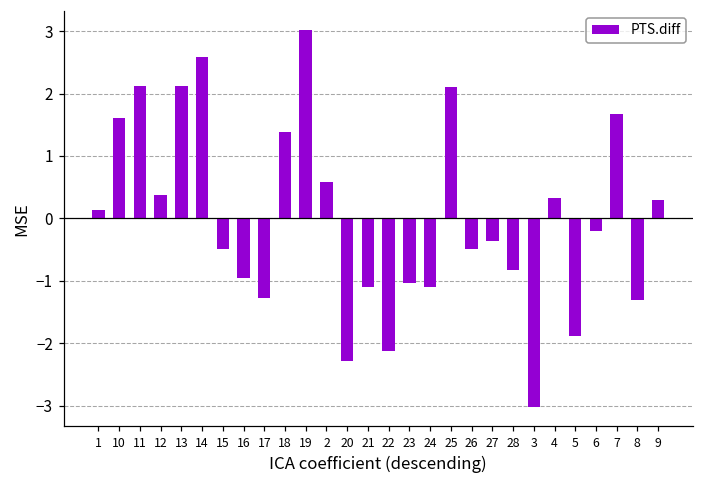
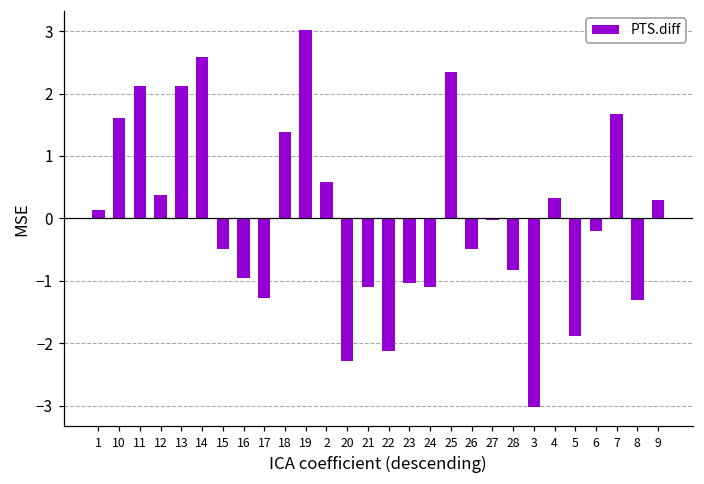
  {
    "1": 0.1,
    "10": 1.6,
    "11": 2.1,
    "12": 0.4,
    "13": 2.1,
    "14": 2.6,
    "15": -0.5,
    "16": -1.0,
    "17": -1.3,
    "18": 1.4,
    "19": 3.0,
    "2": 0.6,
    "20": -2.3,
    "21": -1.1,
    "22": -2.1,
    "23": -1.0,
    "24": -1.1,
-   "25": 2.1,
+   "25": 2.4,
    "26": -0.5,
-   "27": -0.4,
+   "27": 0.0,
    "28": -0.8,
    "3": -3.0,
    "4": 0.3,
    "5": -1.9,
    "6": -0.2,
    "7": 1.7,
    "8": -1.3,
    "9": 0.3
  }
